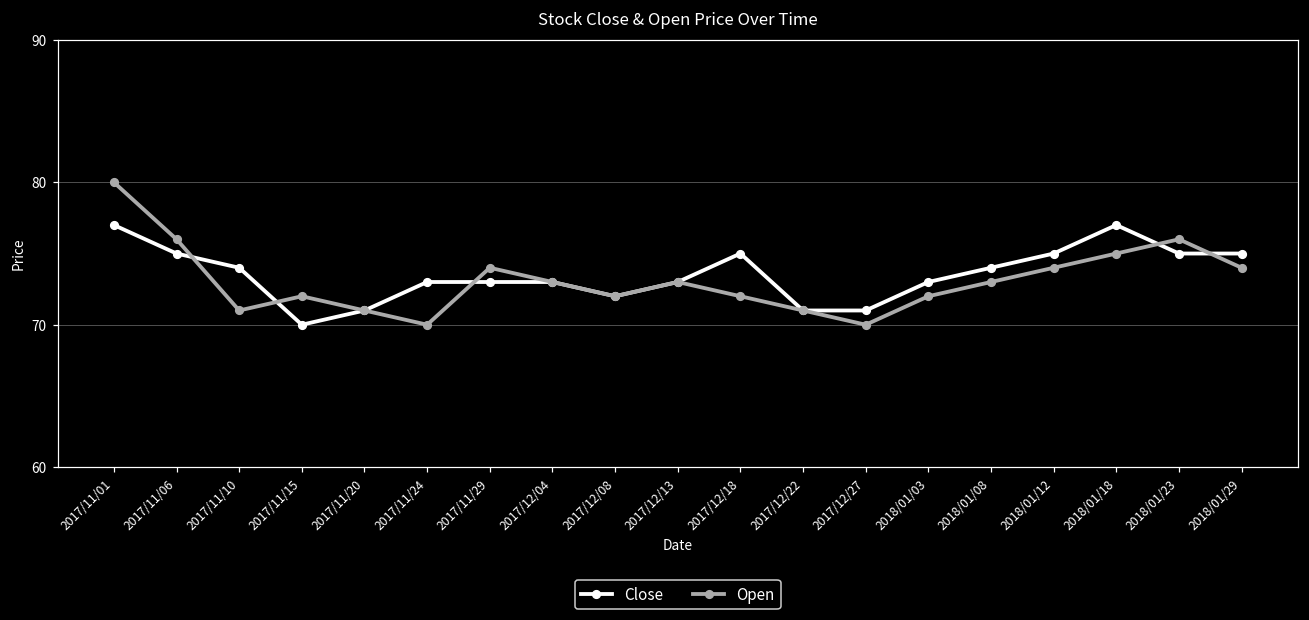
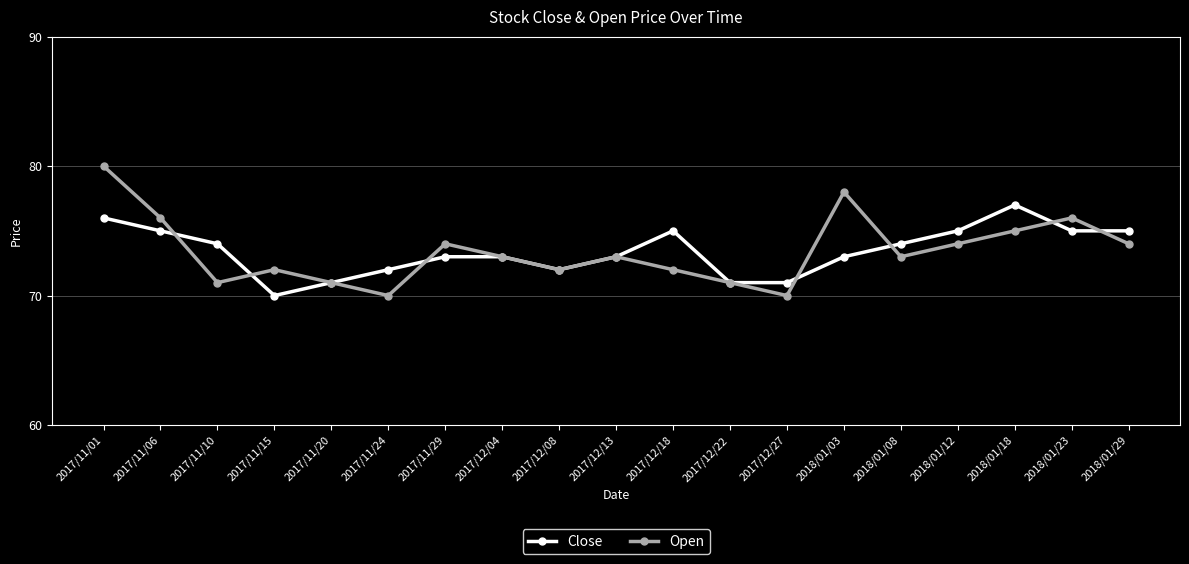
  {
    "Close": {
-     "2017/11/01": 77,
+     "2017/11/01": 76,
      "2017/11/06": 75,
      "2017/11/10": 74,
      "2017/11/15": 70,
-     "2017/11/24": 73,
+     "2017/11/24": 72,
      "2017/11/29": 73,
      "2017/12/18": 75,
      "2017/12/27": 71,
      "2018/01/03": 73,
      "2018/01/08": 74,
      "2018/01/12": 75,
      "2018/01/18": 77,
      "2018/01/23": 75,
      "2018/01/29": 75
    },
    "Open": {
      "2017/11/01": 80,
      "2017/11/06": 76,
      "2017/11/10": 71,
      "2017/11/15": 72,
      "2017/11/24": 70,
      "2017/11/29": 74,
      "2017/12/18": 72,
      "2017/12/27": 70,
-     "2018/01/03": 72,
+     "2018/01/03": 78,
      "2018/01/08": 73,
      "2018/01/12": 74,
      "2018/01/18": 75,
      "2018/01/23": 76,
      "2018/01/29": 74
    }
  }
